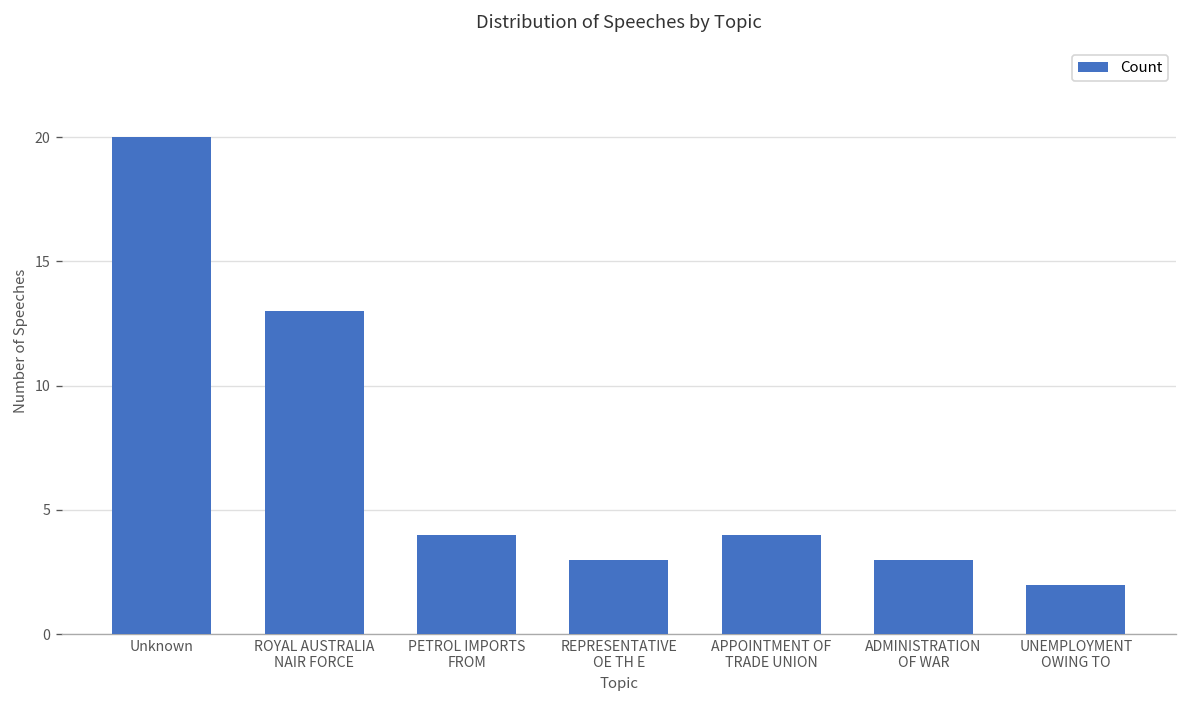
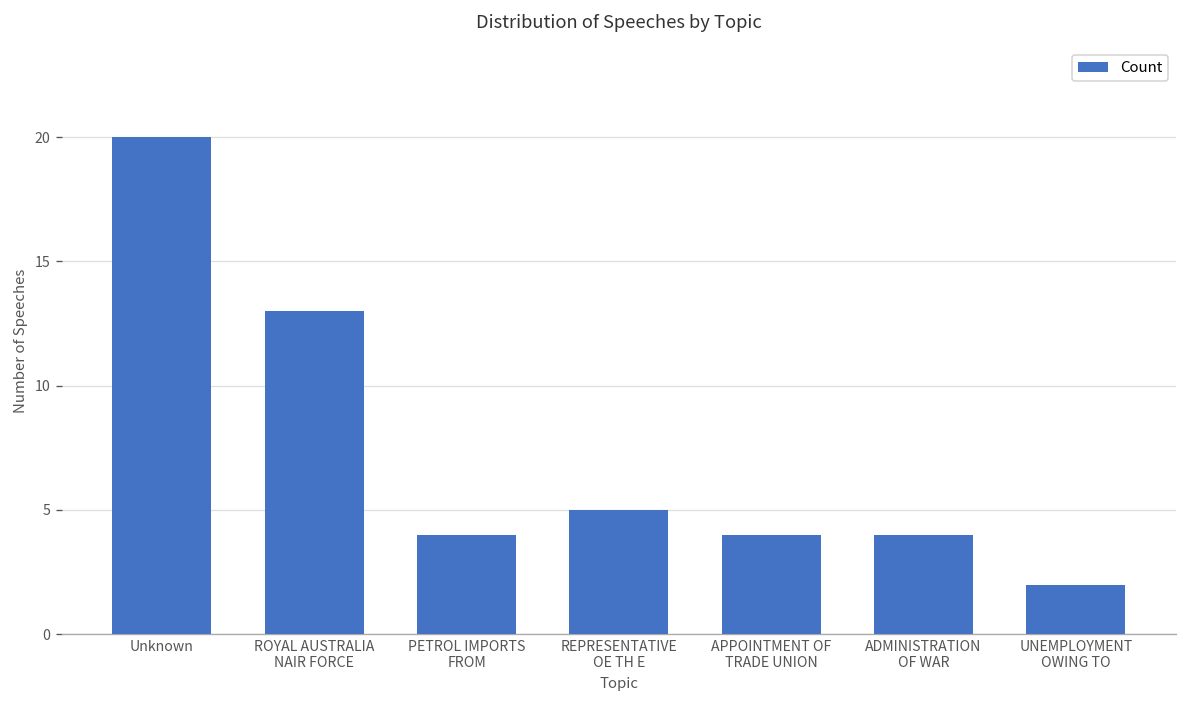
  {
    "Unknown": 20,
    "ROYAL AUSTRALIA NAIR FORCE": 13,
    "PETROL IMPORTS FROM": 4,
-   "REPRESENTATIVE OE TH E": 3,
+   "REPRESENTATIVE OE TH E": 5,
    "APPOINTMENT OF TRADE UNION": 4,
-   "ADMINISTRATION OF WAR": 3,
+   "ADMINISTRATION OF WAR": 4,
    "UNEMPLOYMENT OWING TO": 2
  }
